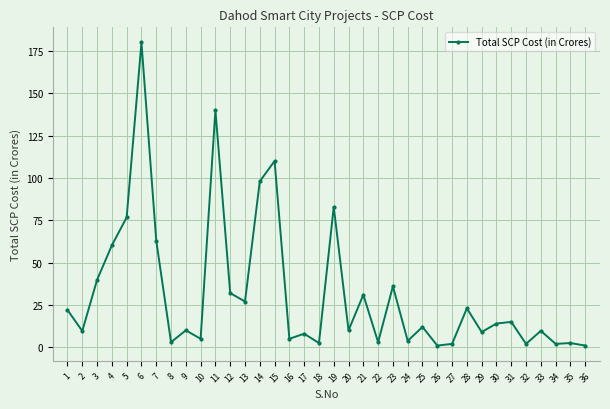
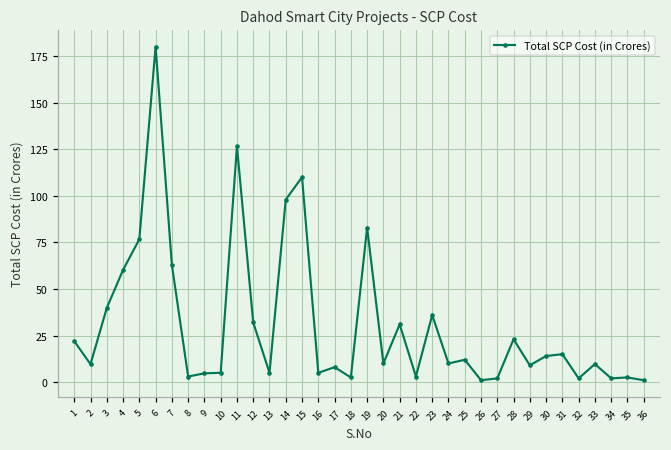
  {
    "1": 22,
    "2": 10,
    "3": 40,
    "4": 60,
    "5": 77,
    "6": 180,
    "7": 63,
    "8": 3,
-   "9": 10,
+   "9": 5,
    "10": 5,
-   "11": 140,
+   "11": 127,
    "12": 32,
-   "13": 27,
+   "13": 5,
    "14": 98,
    "15": 110,
    "16": 5,
    "17": 8,
    "18": 3,
    "19": 83,
    "20": 10,
    "21": 31,
    "22": 3,
    "23": 36,
-   "24": 4,
+   "24": 10,
    "25": 12,
    "26": 1,
    "27": 2,
    "28": 23,
    "29": 9,
    "30": 14,
    "31": 15,
    "32": 2,
    "33": 10,
    "34": 2,
    "35": 3,
    "36": 1
  }
